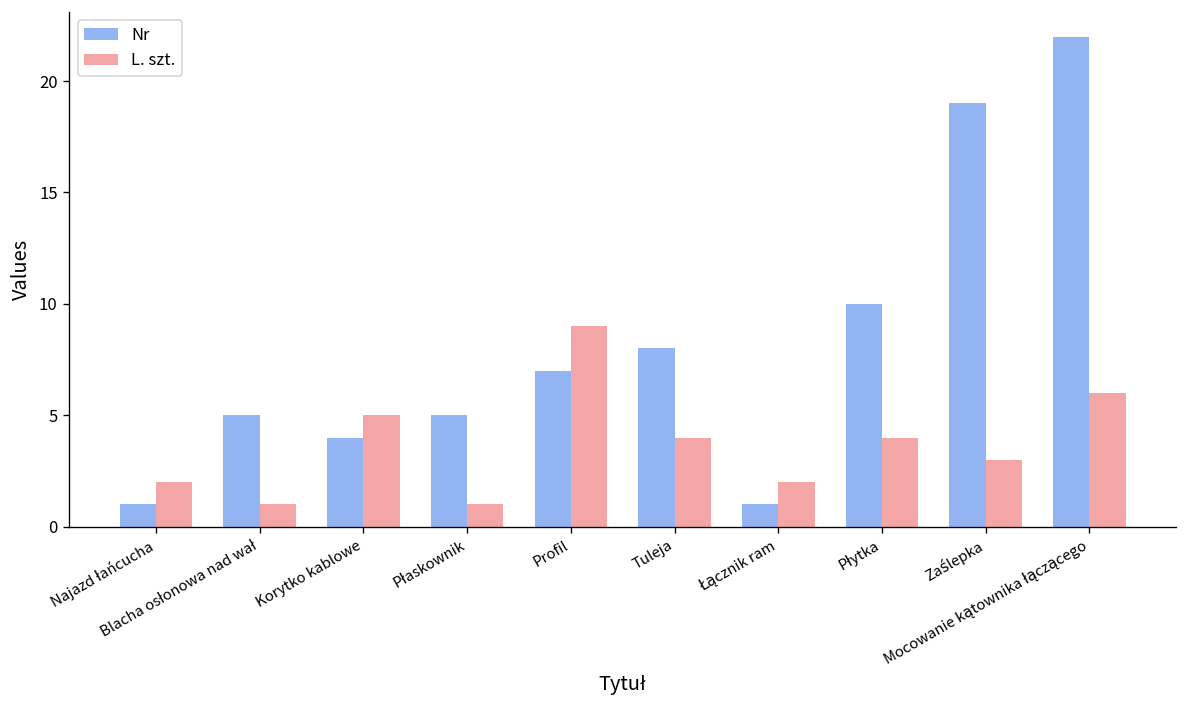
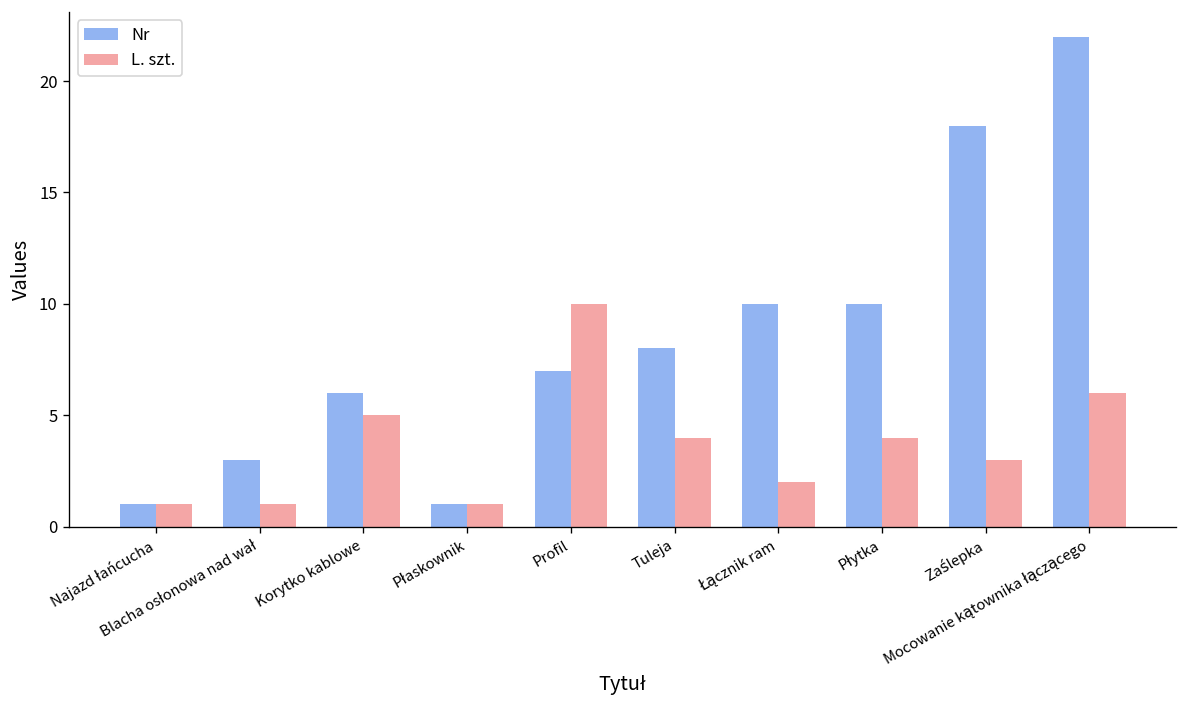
  {
    "Nr": {
      "Najazd łańcucha": 1,
-     "Blacha osłonowa nad wał": 5,
-     "Korytko kablowe": 4,
-     "Płaskownik": 5,
+     "Blacha osłonowa nad wał": 3,
+     "Korytko kablowe": 6,
+     "Płaskownik": 1,
      "Profil": 7,
      "Tuleja": 8,
-     "Łącznik ram": 1,
+     "Łącznik ram": 10,
      "Płytka": 10,
-     "Zaślepka": 19,
+     "Zaślepka": 18,
      "Mocowanie kątownika łączącego": 22
    },
    "L. szt.": {
-     "Najazd łańcucha": 2,
+     "Najazd łańcucha": 1,
      "Blacha osłonowa nad wał": 1,
      "Korytko kablowe": 5,
      "Płaskownik": 1,
-     "Profil": 9,
+     "Profil": 10,
      "Tuleja": 4,
      "Łącznik ram": 2,
      "Płytka": 4,
      "Zaślepka": 3,
      "Mocowanie kątownika łączącego": 6
    }
  }
